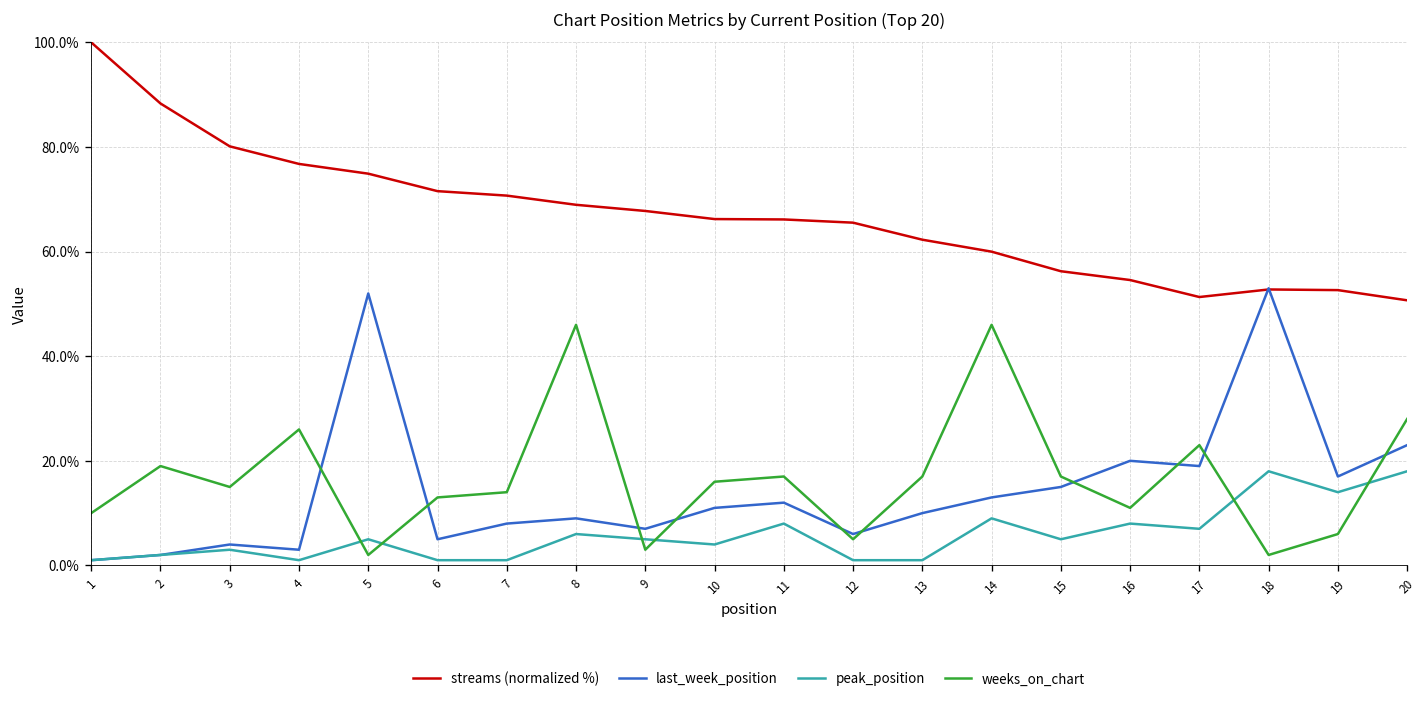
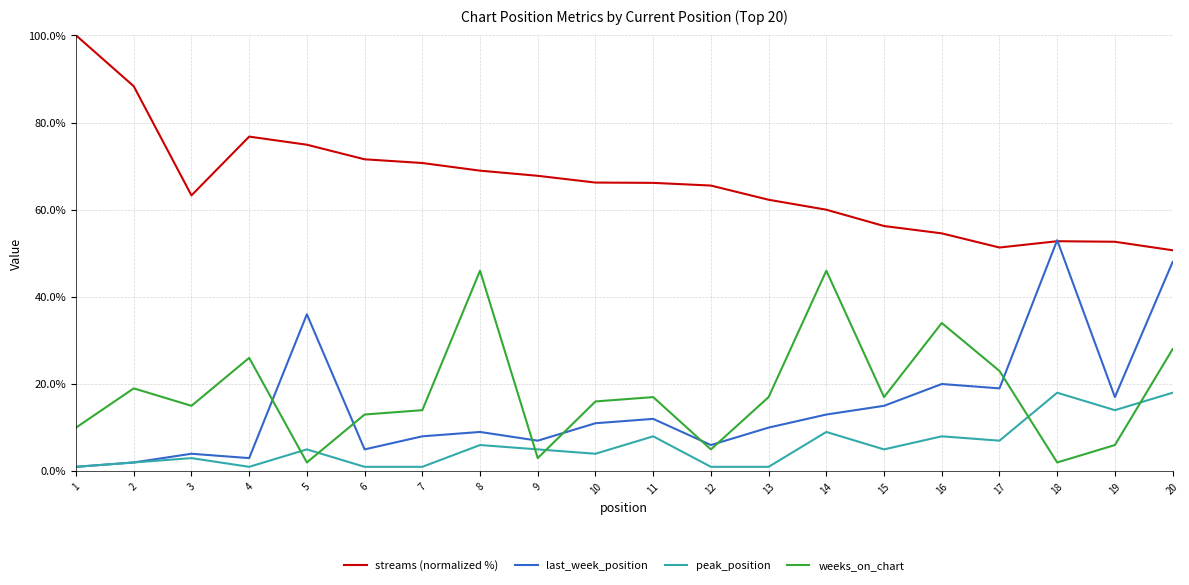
  {
    "streams (normalized %)": {
      "1": "100%",
      "2": "88%",
-     "3": "80%",
+     "3": "63%",
      "4": "77%",
      "5": "75%",
      "6": "72%",
      "7": "71%",
      "8": "69%",
      "9": "68%",
      "10": "66%",
      "11": "66%",
      "12": "66%",
      "13": "62%",
      "14": "60%",
      "15": "56%",
      "16": "55%",
      "17": "51%",
      "19": "53%",
      "20": "51%"
    },
    "last_week_position": {
      "3": "4%",
      "4": "3%",
-     "5": "52%",
+     "5": "36%",
      "6": "5%",
      "7": "8%",
      "8": "9%",
      "9": "7%",
      "10": "11%",
      "11": "12%",
      "12": "6%",
      "13": "10%",
      "14": "13%",
      "15": "15%",
      "16": "20%",
      "17": "19%",
      "19": "17%",
-     "20": "23%"
+     "20": "48%"
    },
    "peak_position": {
      "3": "3%",
      "4": "1%",
      "5": "5%",
      "6": "1%",
      "7": "1%",
      "8": "6%",
      "9": "5%",
      "10": "4%",
      "11": "8%",
      "12": "1%",
      "13": "1%",
      "14": "9%",
      "15": "5%",
      "16": "8%",
      "17": "7%",
      "18": "18%",
      "19": "14%",
      "20": "18%"
    },
    "weeks_on_chart": {
      "1": "10%",
      "2": "19%",
      "3": "15%",
      "4": "26%",
      "5": "2%",
      "6": "13%",
      "7": "14%",
      "8": "46%",
      "9": "3%",
      "10": "16%",
      "11": "17%",
      "12": "5%",
      "13": "17%",
      "14": "46%",
      "15": "17%",
-     "16": "11%",
+     "16": "34%",
      "17": "23%",
      "18": "2%",
      "19": "6%",
      "20": "28%"
    }
  }
